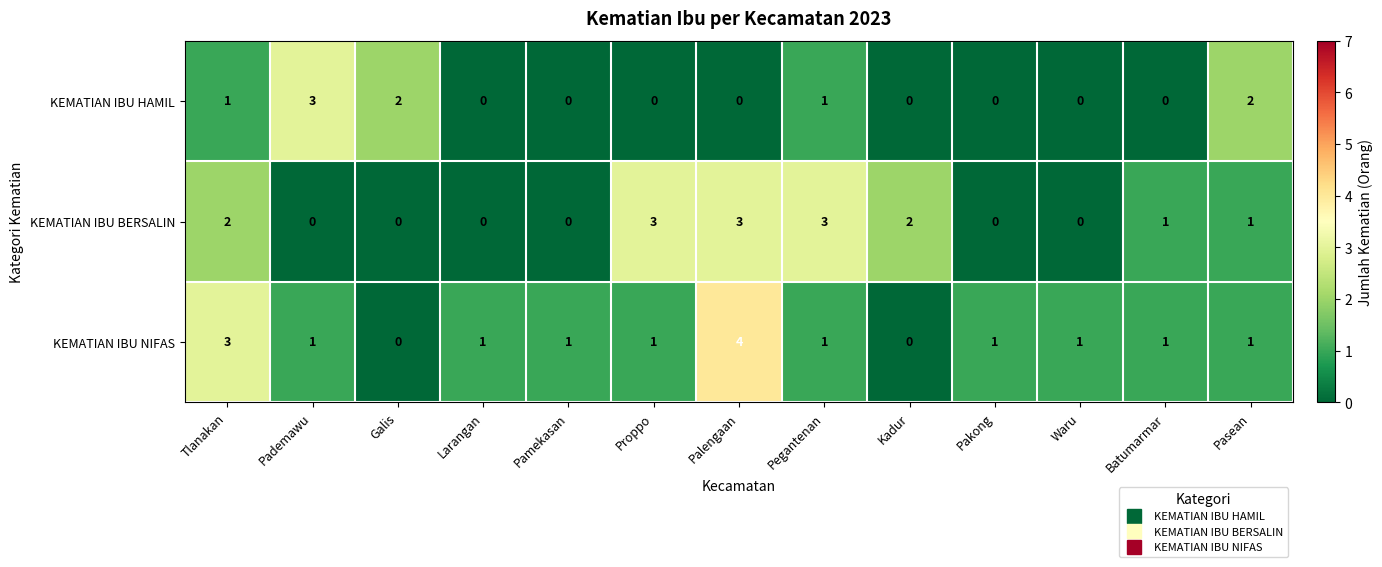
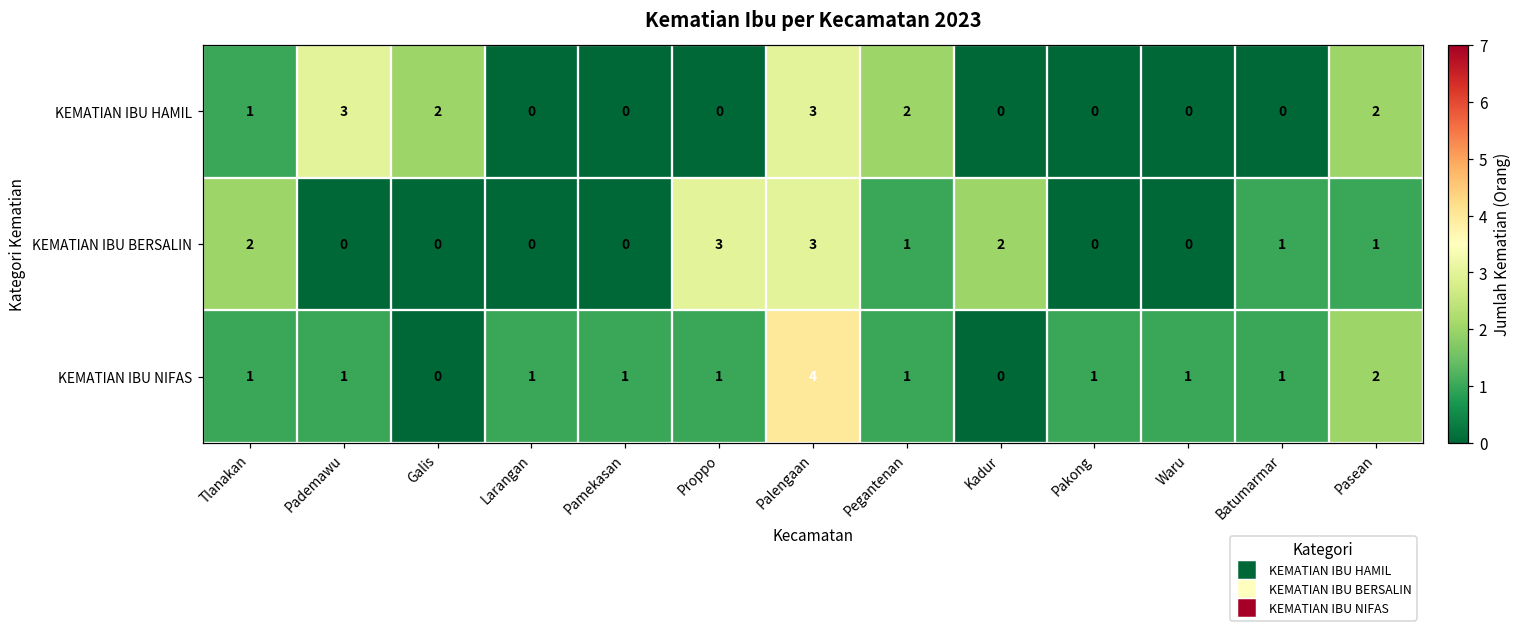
  {
    "KEMATIAN IBU HAMIL": {
      "Tlanakan": 1,
      "Pademawu": 3,
      "Galis": 2,
      "Larangan": 0,
      "Pamekasan": 0,
      "Proppo": 0,
-     "Palengaan": 0,
-     "Pegantenan": 1,
+     "Palengaan": 3,
+     "Pegantenan": 2,
      "Kadur": 0,
      "Pakong": 0,
      "Waru": 0,
      "Batumarmar": 0,
      "Pasean": 2
    },
    "KEMATIAN IBU BERSALIN": {
      "Tlanakan": 2,
      "Pademawu": 0,
      "Galis": 0,
      "Larangan": 0,
      "Pamekasan": 0,
      "Proppo": 3,
      "Palengaan": 3,
-     "Pegantenan": 3,
+     "Pegantenan": 1,
      "Kadur": 2,
      "Pakong": 0,
      "Waru": 0,
      "Batumarmar": 1,
      "Pasean": 1
    },
    "KEMATIAN IBU NIFAS": {
-     "Tlanakan": 3,
+     "Tlanakan": 1,
      "Pademawu": 1,
      "Galis": 0,
      "Larangan": 1,
      "Pamekasan": 1,
      "Proppo": 1,
      "Palengaan": 4,
      "Pegantenan": 1,
      "Kadur": 0,
      "Pakong": 1,
      "Waru": 1,
      "Batumarmar": 1,
-     "Pasean": 1
+     "Pasean": 2
    }
  }
